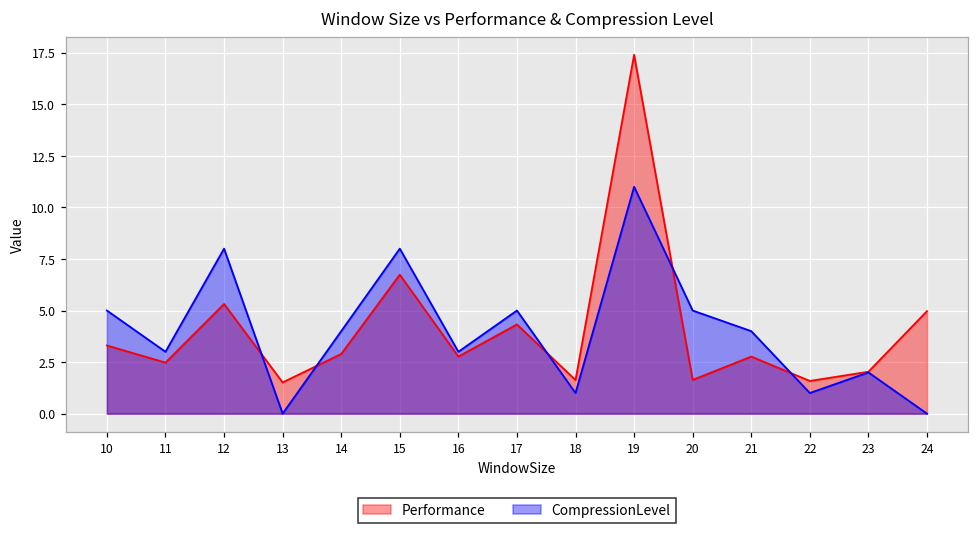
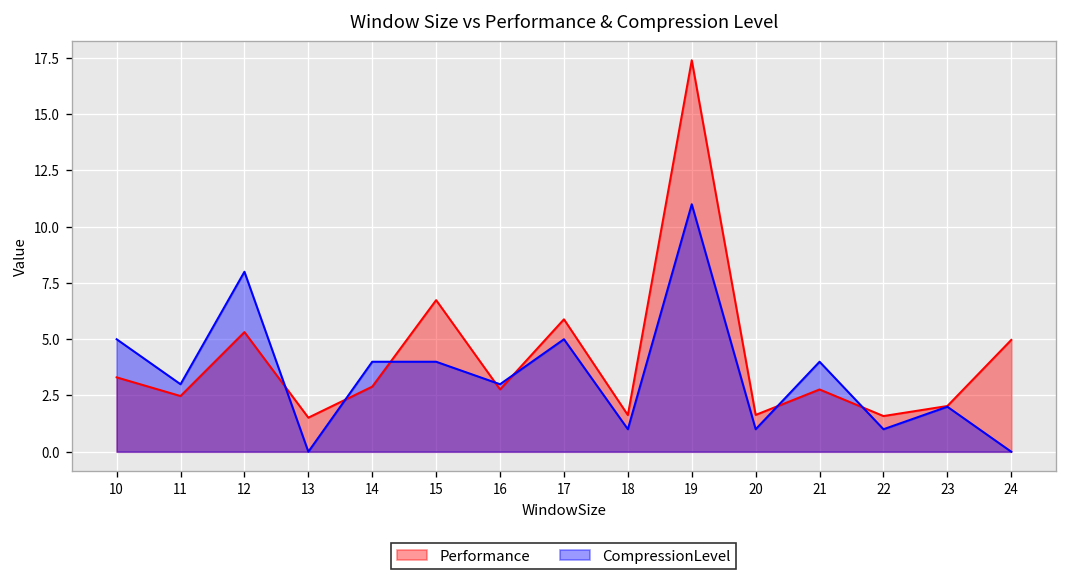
  {
    "Performance": {
      "10": 3.3,
      "11": 2.5,
      "12": 5.3,
      "13": 1.5,
      "14": 2.9,
      "15": 6.7,
      "16": 2.8,
-     "17": 4.3,
+     "17": 5.9,
      "18": 1.6,
      "19": 17.4,
      "20": 1.6,
      "21": 2.8,
      "22": 1.6,
      "24": 5.0
    },
    "CompressionLevel": {
      "10": 5,
      "11": 3,
      "12": 8,
      "13": 0,
      "14": 4,
-     "15": 8,
+     "15": 4,
      "16": 3,
      "17": 5,
      "18": 1,
      "19": 11,
-     "20": 5,
+     "20": 1,
      "21": 4,
      "22": 1,
      "24": 0
    }
  }
